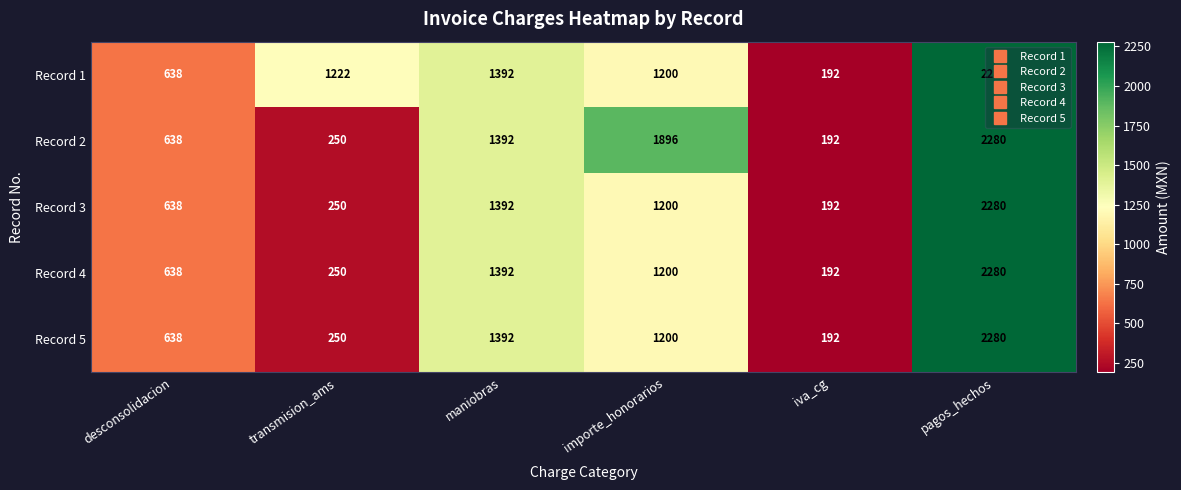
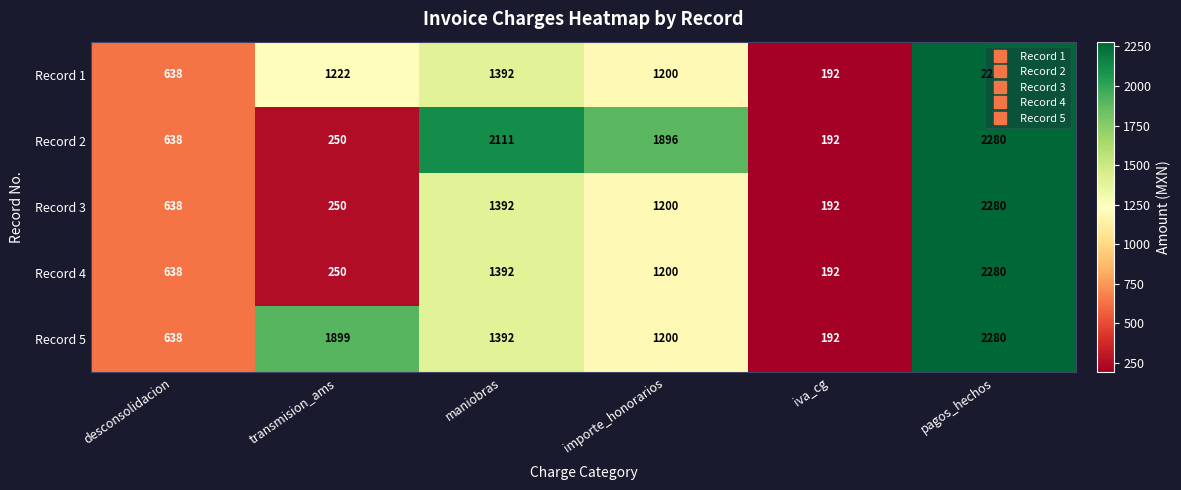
  {
    "Record 1": {
      "desconsolidacion": 638,
      "transmision_ams": 1222,
      "maniobras": 1392,
      "importe_honorarios": 1200,
      "iva_cg": 192
    },
    "Record 2": {
      "desconsolidacion": 638,
      "transmision_ams": 250,
-     "maniobras": 1392,
+     "maniobras": 2111,
      "importe_honorarios": 1896,
      "iva_cg": 192,
      "pagos_hechos": 2280
    },
    "Record 3": {
      "desconsolidacion": 638,
      "transmision_ams": 250,
      "maniobras": 1392,
      "importe_honorarios": 1200,
      "iva_cg": 192,
      "pagos_hechos": 2280
    },
    "Record 4": {
      "desconsolidacion": 638,
      "transmision_ams": 250,
      "maniobras": 1392,
      "importe_honorarios": 1200,
      "iva_cg": 192,
      "pagos_hechos": 2280
    },
    "Record 5": {
      "desconsolidacion": 638,
-     "transmision_ams": 250,
+     "transmision_ams": 1899,
      "maniobras": 1392,
      "importe_honorarios": 1200,
      "iva_cg": 192,
      "pagos_hechos": 2280
    }
  }
